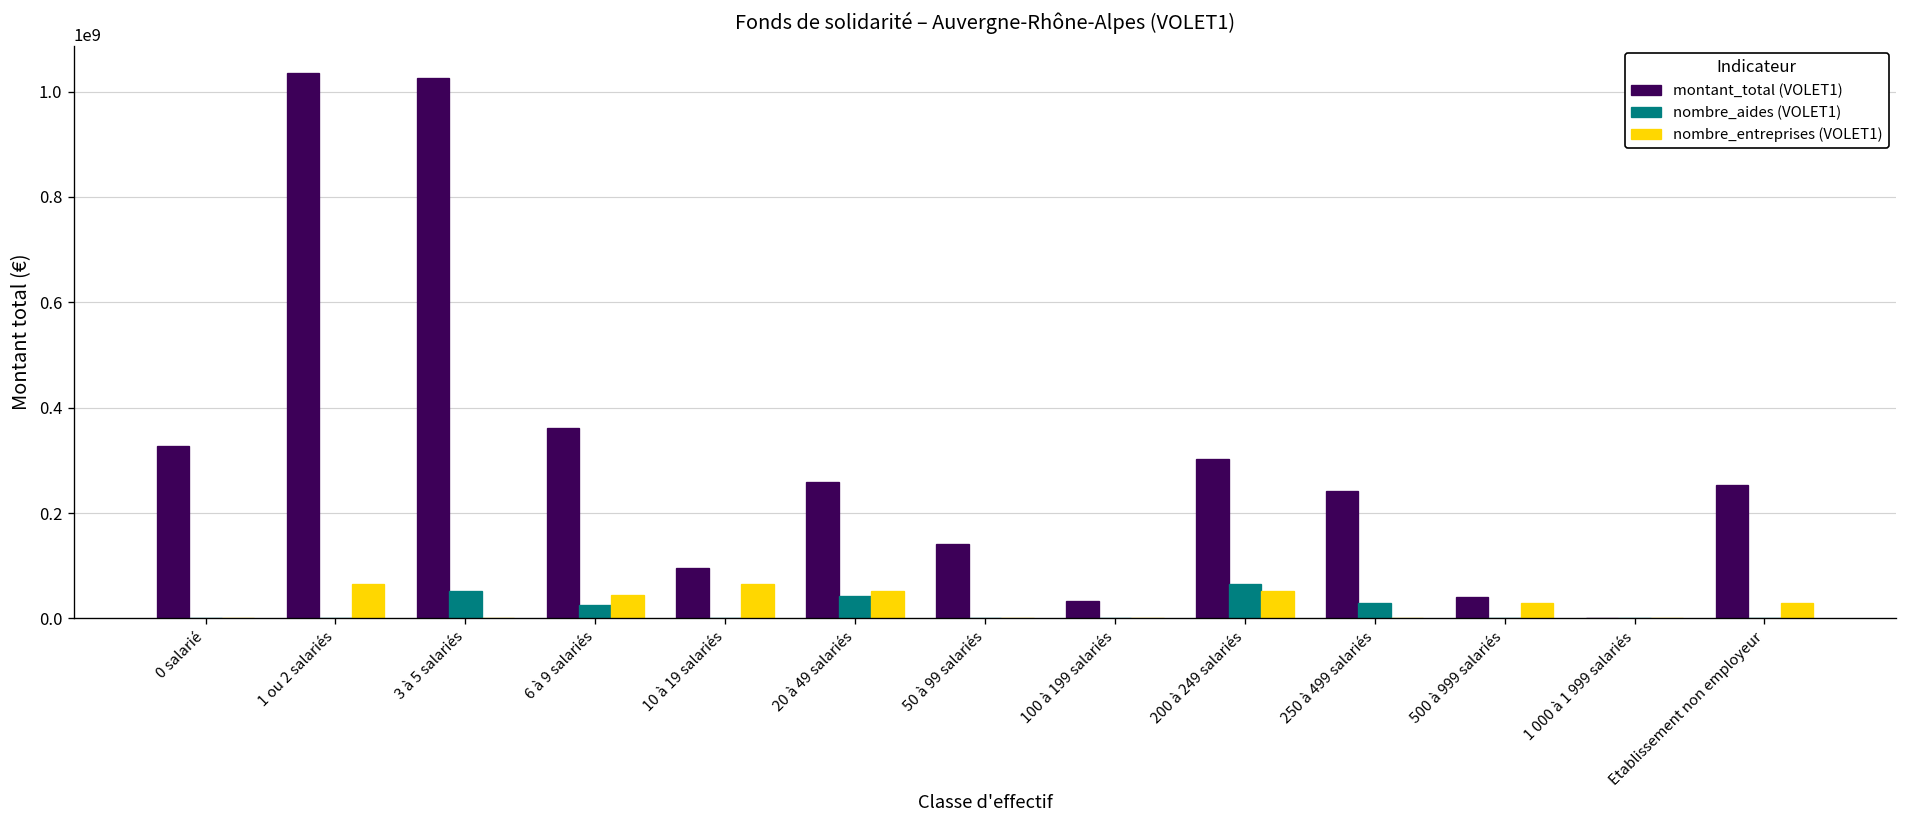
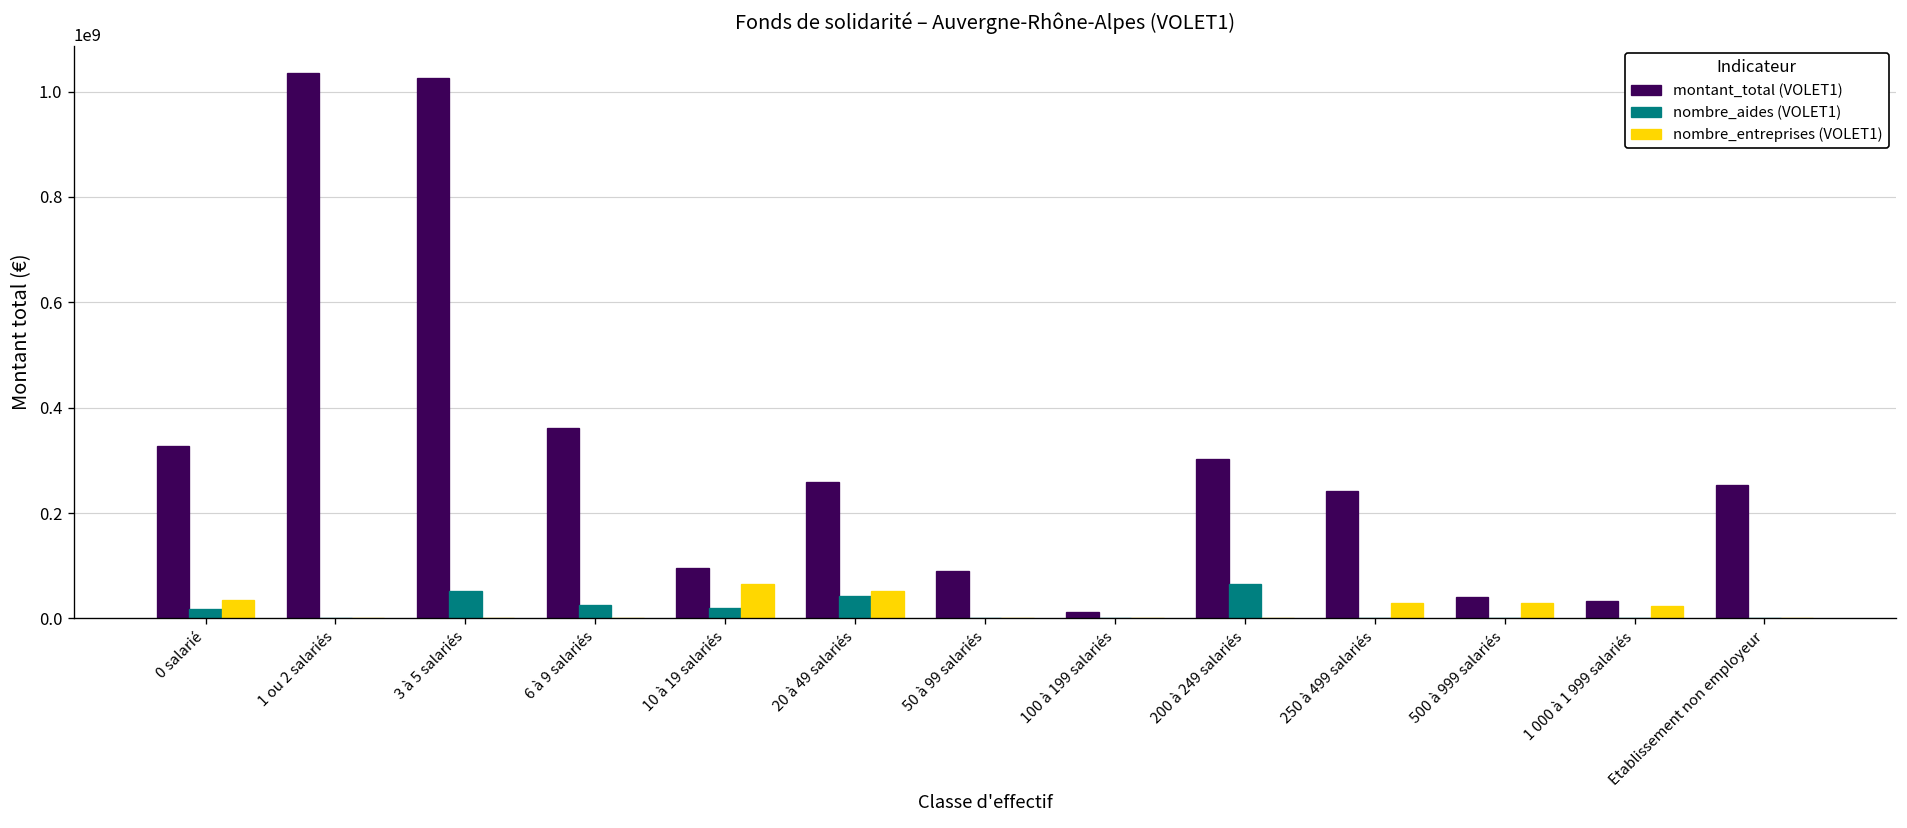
  {
    "montant_total (VOLET1)": {
      "0 salarié": 330000000,
      "1 ou 2 salariés": 1040000000,
      "3 à 5 salariés": 1030000000,
      "6 à 9 salariés": 360000000,
      "10 à 19 salariés": 100000000,
      "20 à 49 salariés": 260000000,
-     "50 à 99 salariés": 140000000,
-     "100 à 199 salariés": 30000000,
+     "50 à 99 salariés": 90000000,
+     "100 à 199 salariés": 10000000,
      "200 à 249 salariés": 300000000,
      "250 à 499 salariés": 240000000,
      "500 à 999 salariés": 40000000,
-     "1 000 à 1 999 salariés": 0,
+     "1 000 à 1 999 salariés": 30000000,
      "Etablissement non employeur": 250000000
    },
    "nombre_aides (VOLET1)": {
-     "0 salarié": 0,
+     "0 salarié": 20000000,
      "3 à 5 salariés": 50000000,
      "6 à 9 salariés": 20000000,
-     "10 à 19 salariés": 0,
+     "10 à 19 salariés": 20000000,
      "20 à 49 salariés": 40000000,
      "200 à 249 salariés": 70000000,
-     "250 à 499 salariés": 30000000
+     "250 à 499 salariés": 0
    },
    "nombre_entreprises (VOLET1)": {
-     "0 salarié": 0,
-     "1 ou 2 salariés": 70000000,
-     "6 à 9 salariés": 40000000,
+     "0 salarié": 40000000,
+     "1 ou 2 salariés": 0,
+     "6 à 9 salariés": 0,
      "10 à 19 salariés": 70000000,
      "20 à 49 salariés": 50000000,
-     "200 à 249 salariés": 50000000,
-     "250 à 499 salariés": 0,
+     "200 à 249 salariés": 0,
+     "250 à 499 salariés": 30000000,
      "500 à 999 salariés": 30000000,
-     "1 000 à 1 999 salariés": 0,
-     "Etablissement non employeur": 30000000
+     "1 000 à 1 999 salariés": 20000000,
+     "Etablissement non employeur": 0
    }
  }
